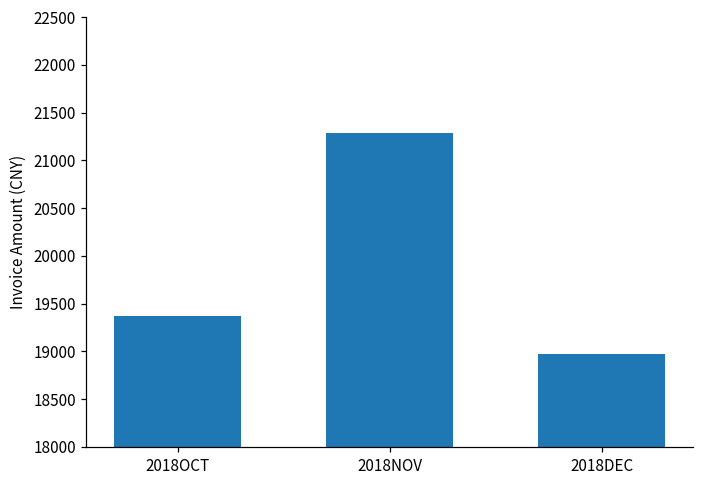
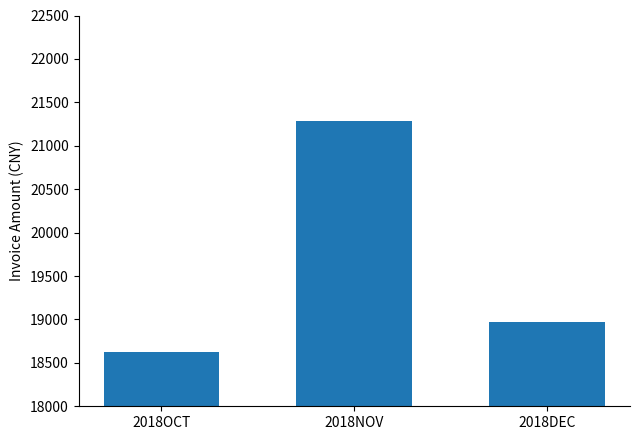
  {
-   "2018OCT": 19400,
+   "2018OCT": 18600,
    "2018NOV": 21300,
    "2018DEC": 19000
  }
